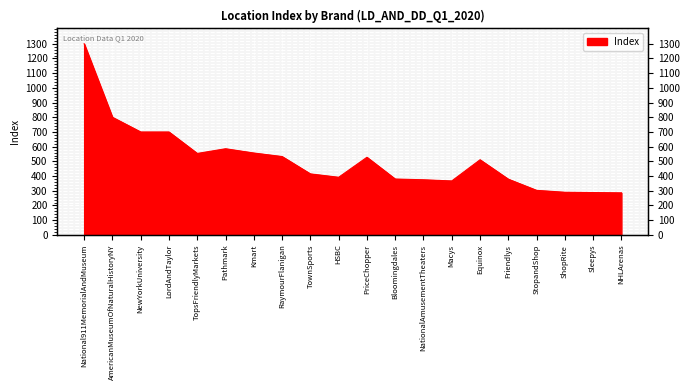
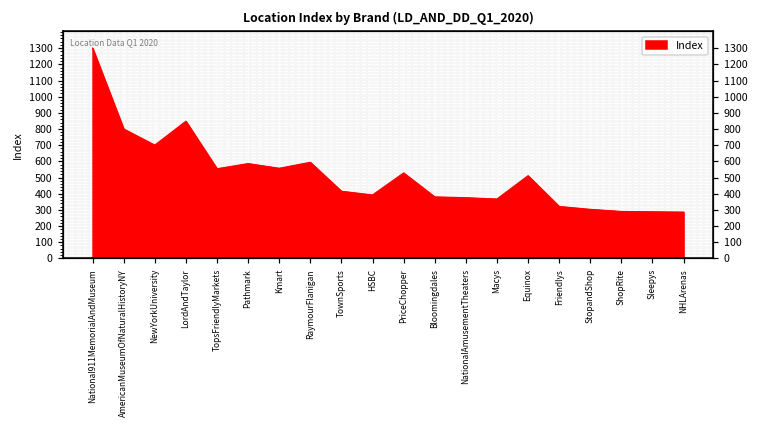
  {
    "AmericanMuseumOfNaturalHistoryNY": 800,
    "NewYorkUniversity": 700,
-   "LordAndTaylor": 700,
+   "LordAndTaylor": 850,
    "TopsFriendlyMarkets": 550,
    "Pathmark": 590,
    "Kmart": 560,
-   "RaymourFlanigan": 530,
+   "RaymourFlanigan": 590,
    "TownSports": 420,
    "HSBC": 390,
    "PriceChopper": 530,
    "Bloomingdales": 380,
    "NationalAmusementTheaters": 380,
    "Macys": 370,
    "Equinox": 510,
-   "Friendlys": 380,
+   "Friendlys": 320,
    "StopandShop": 300,
    "ShopRite": 290,
    "Sleepys": 290,
    "NHLArenas": 290
  }
